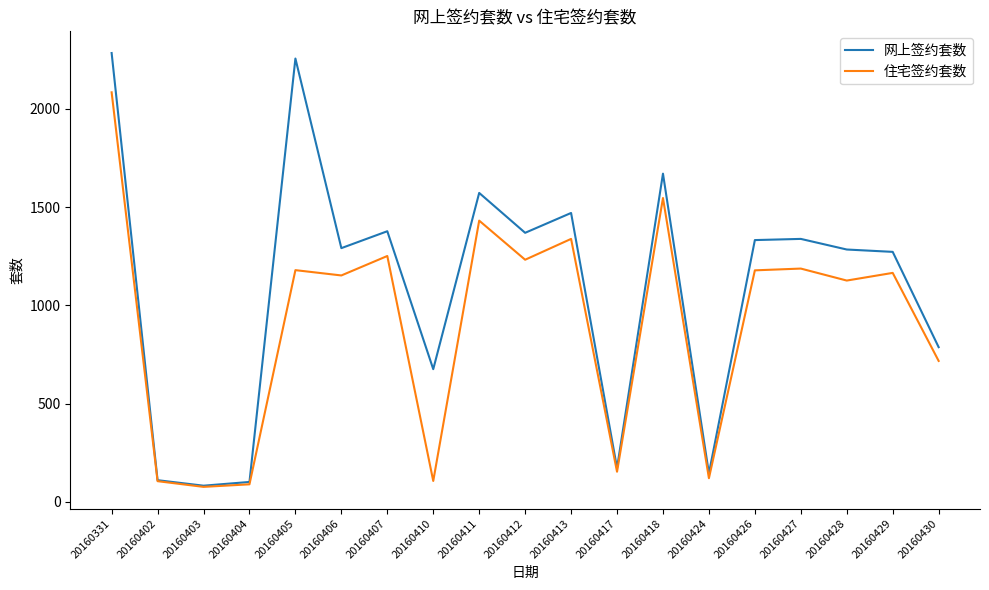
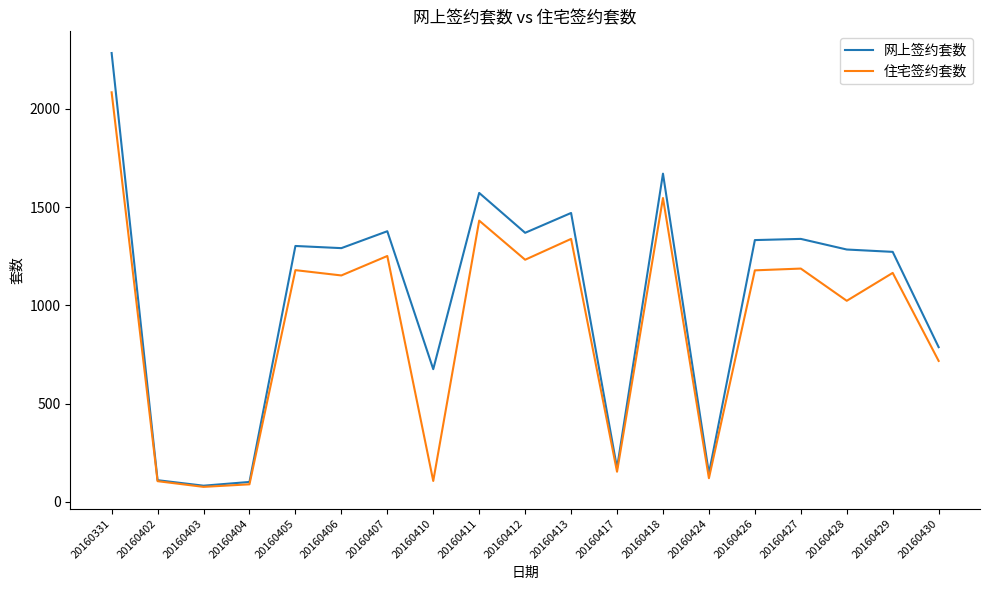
  {
    "网上签约套数": {
      "20160331": 2280,
-     "20160405": 2260,
+     "20160405": 1300,
      "20160406": 1290,
      "20160407": 1380,
      "20160410": 680,
      "20160411": 1570,
      "20160412": 1370,
      "20160413": 1470,
      "20160417": 170,
      "20160418": 1670,
      "20160424": 150,
      "20160426": 1330,
      "20160427": 1340,
      "20160428": 1280,
      "20160429": 1270,
      "20160430": 790
    },
    "住宅签约套数": {
      "20160331": 2080,
      "20160405": 1180,
      "20160406": 1150,
      "20160407": 1250,
      "20160410": 110,
      "20160411": 1430,
      "20160412": 1230,
      "20160413": 1340,
      "20160417": 150,
      "20160418": 1550,
      "20160424": 120,
      "20160426": 1180,
      "20160427": 1190,
-     "20160428": 1130,
+     "20160428": 1020,
      "20160429": 1170,
      "20160430": 720
    }
  }
